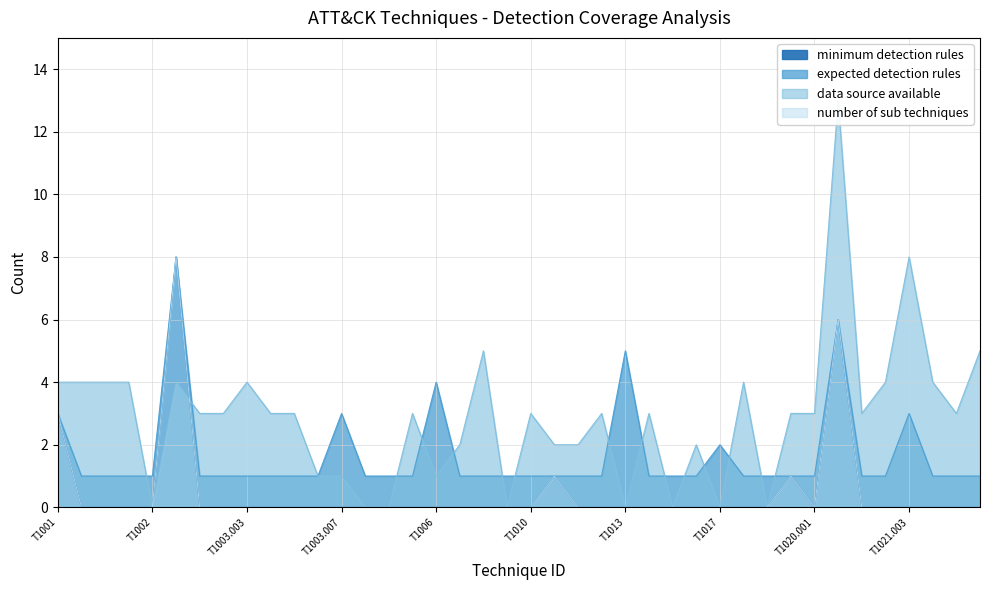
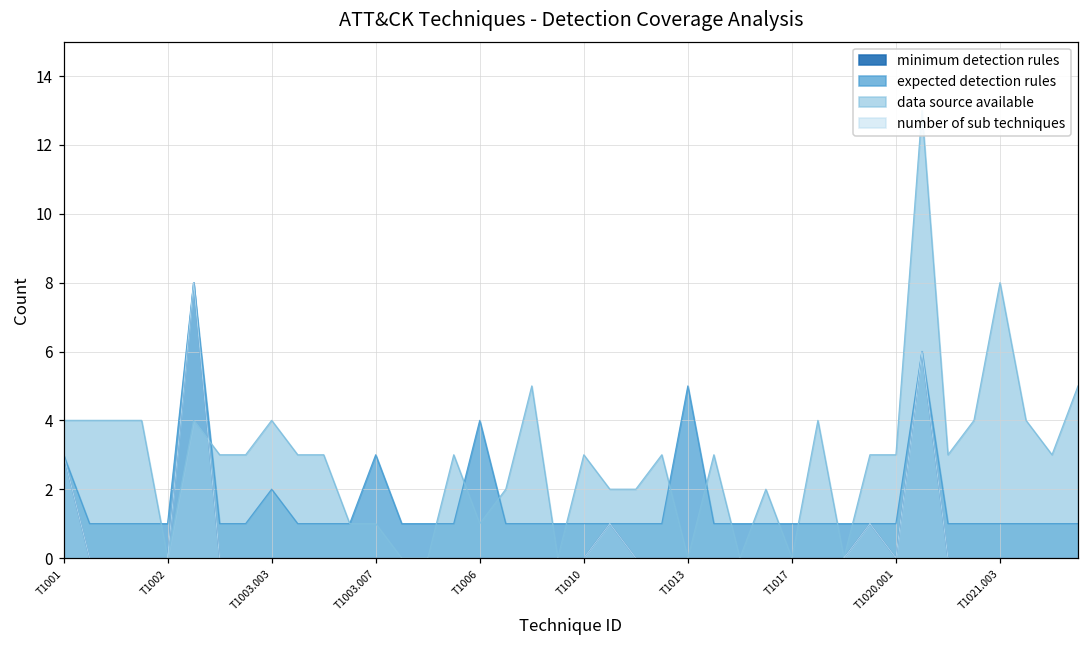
  {
    "expected detection rules": {
      "T1002": 1,
-     "T1003.003": 1,
+     "T1003.003": 2,
      "T1003.007": 3,
      "T1006": 4,
      "T1010": 1,
      "T1013": 5,
-     "T1017": 2,
+     "T1017": 1,
      "T1020.001": 1,
-     "T1021.003": 3
+     "T1021.003": 1
    }
  }
